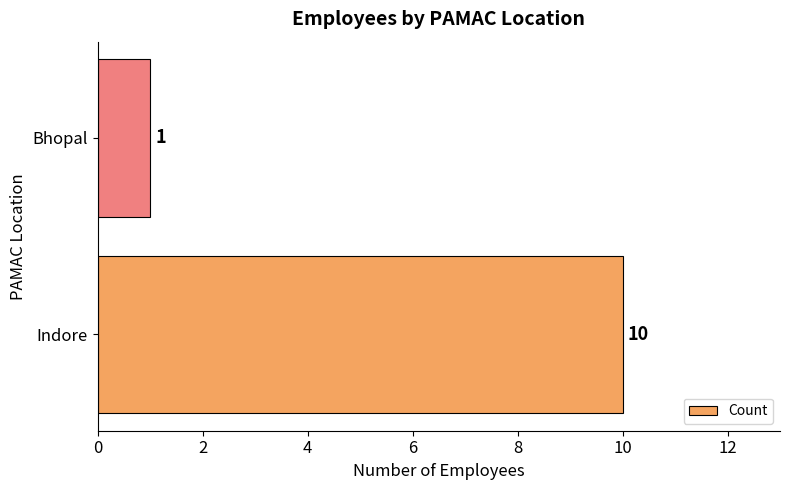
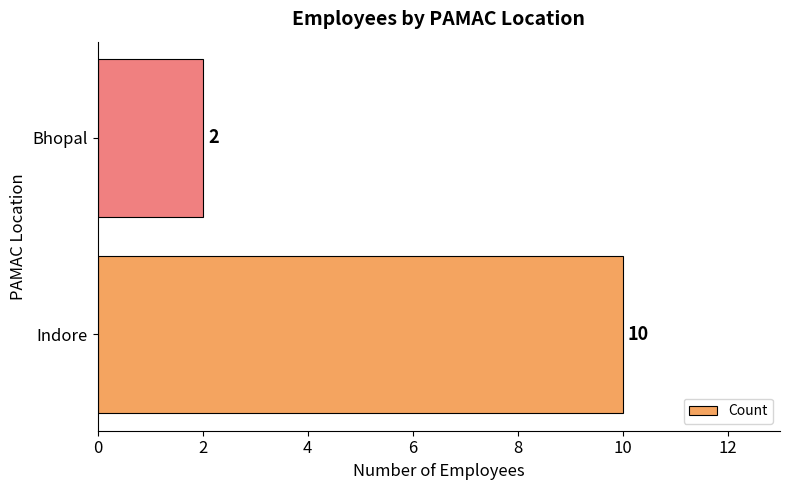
  {
-   "Bhopal": 1,
+   "Bhopal": 2,
    "Indore": 10
  }
